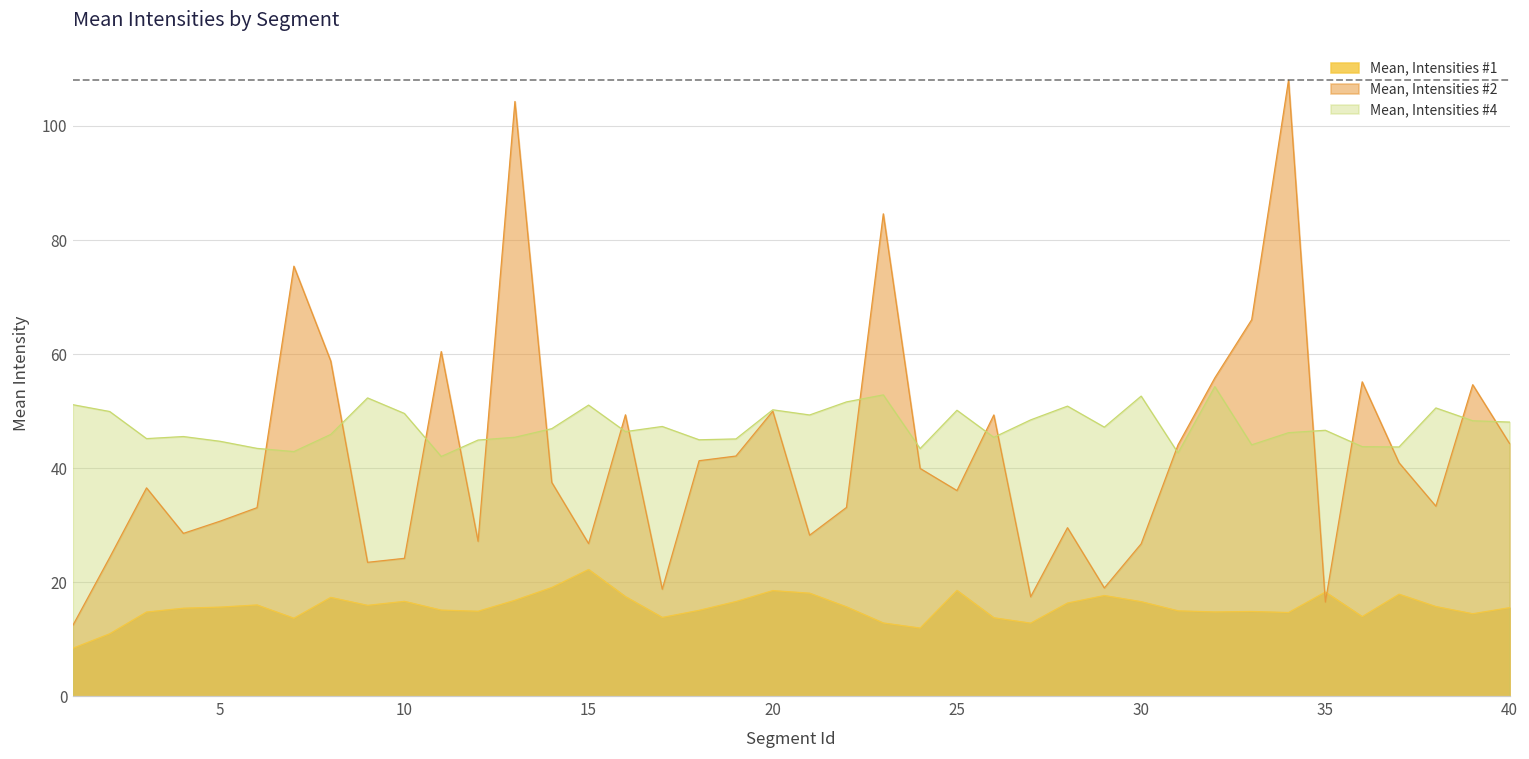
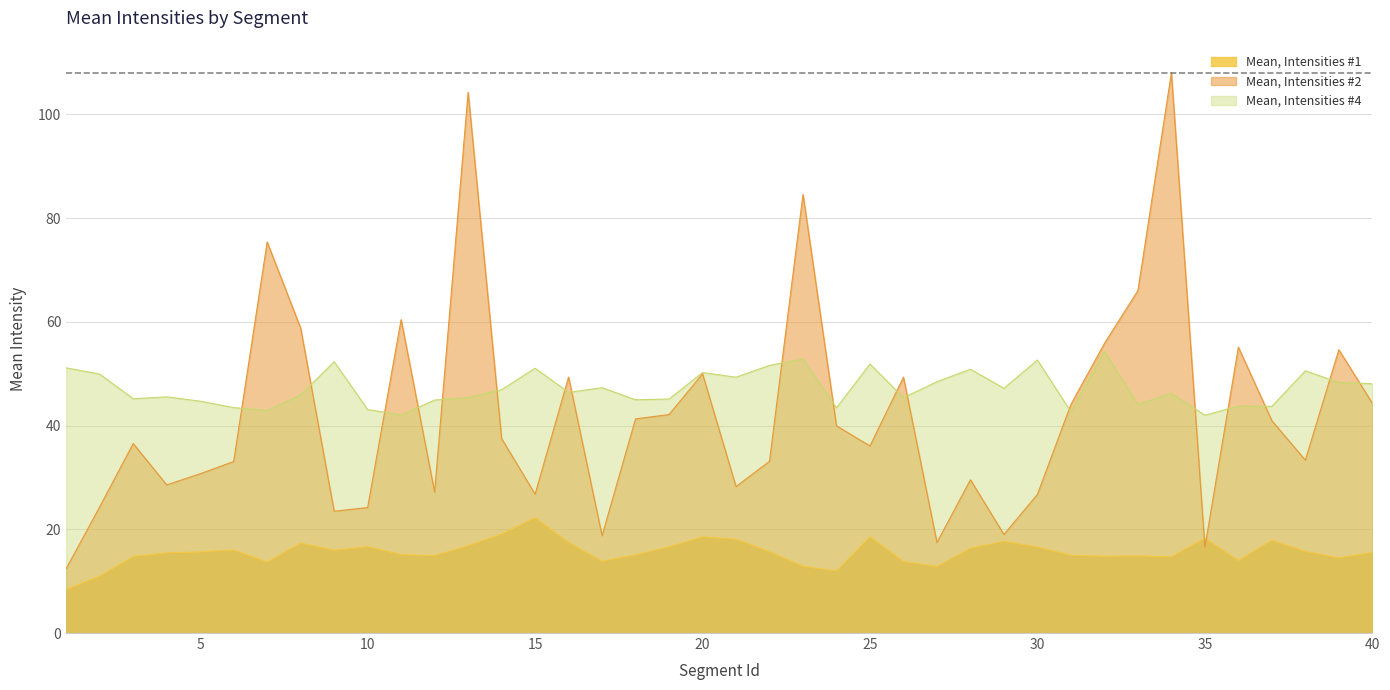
  {
    "Mean, Intensities #4": {
      "5": 45,
-     "10": 50,
+     "10": 43,
      "15": 51,
-     "25": 50,
+     "25": 52,
      "30": 53,
-     "35": 47,
+     "35": 42,
      "40": 48
    }
  }
